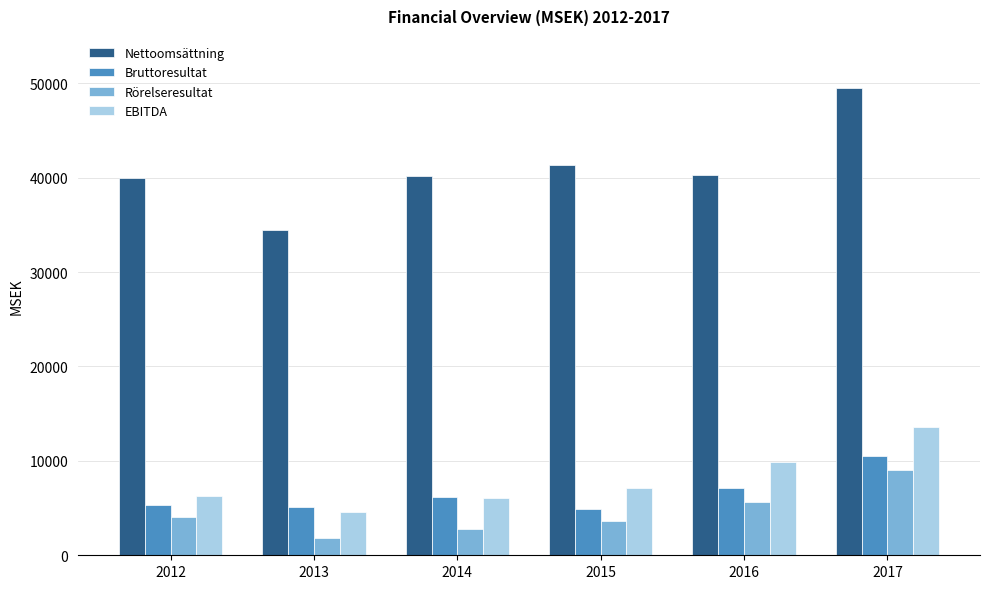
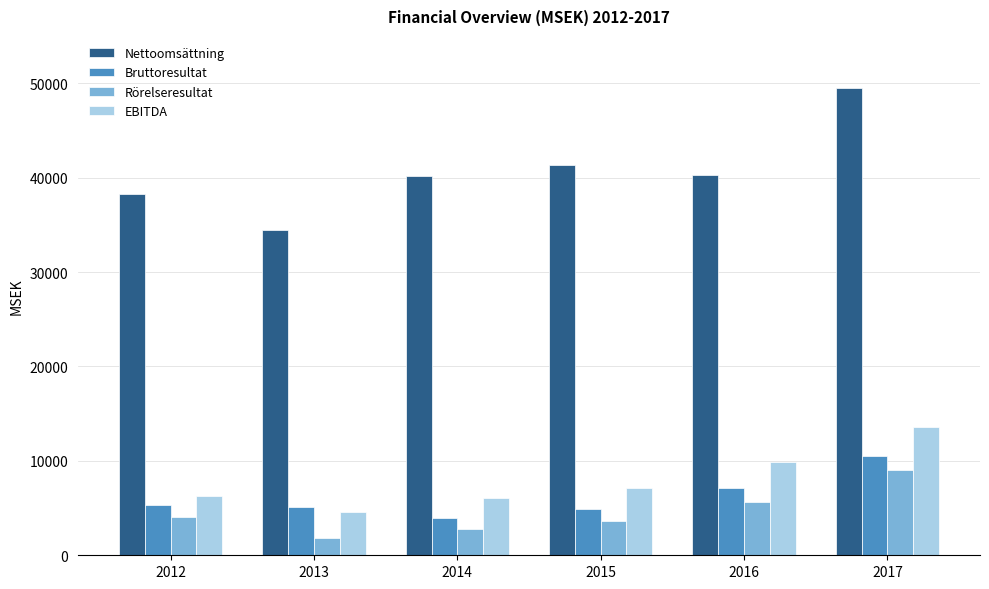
  {
    "Nettoomsättning": {
-     "2012": 40000,
+     "2012": 38000,
      "2013": 34000,
      "2014": 40000,
      "2015": 41000,
      "2016": 40000,
      "2017": 50000
    },
    "Bruttoresultat": {
      "2012": 5000,
      "2013": 5000,
-     "2014": 6000,
+     "2014": 4000,
      "2015": 5000,
      "2016": 7000,
      "2017": 11000
    }
  }
